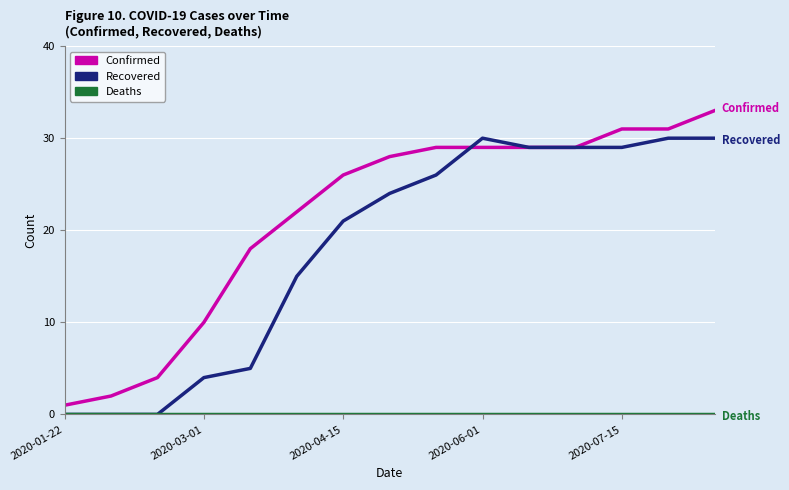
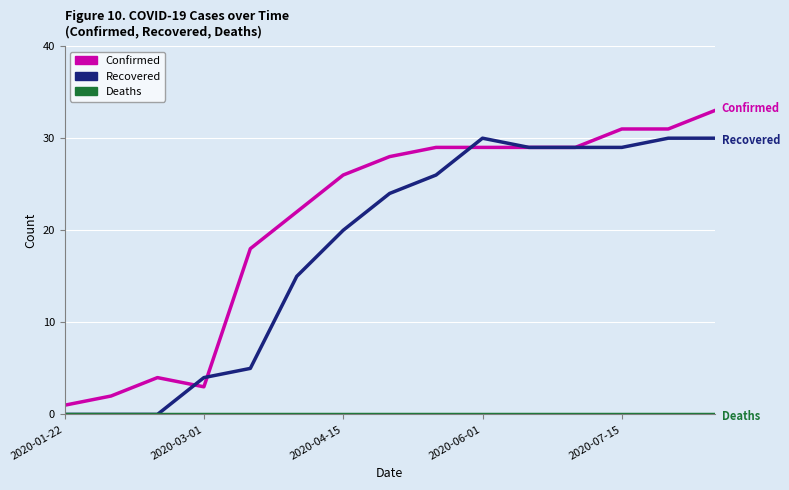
  {
    "Confirmed": {
      "2020-01-22": 1,
-     "2020-03-01": 10,
+     "2020-03-01": 3,
      "2020-04-15": 26,
      "2020-06-01": 29,
      "2020-07-15": 31
    },
    "Recovered": {
      "2020-03-01": 4,
-     "2020-04-15": 21,
+     "2020-04-15": 20,
      "2020-06-01": 30,
      "2020-07-15": 29
    },
    "Deaths": {
      "2020-03-01": 0,
      "2020-04-15": 0,
      "2020-06-01": 0,
      "2020-07-15": 0
    }
  }
